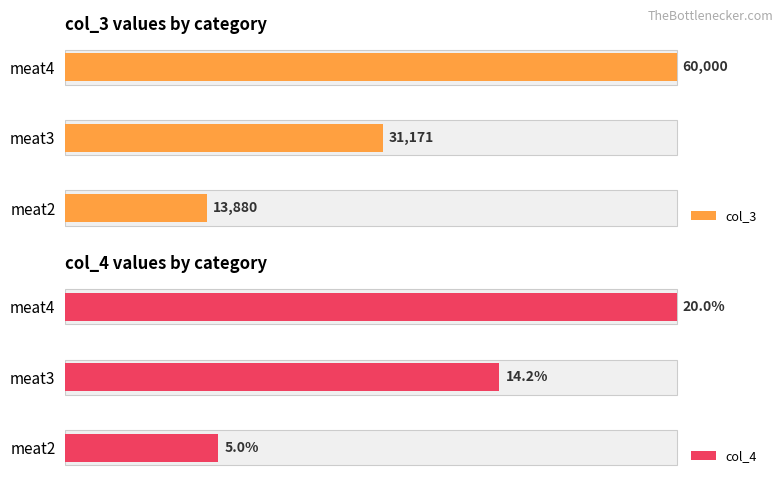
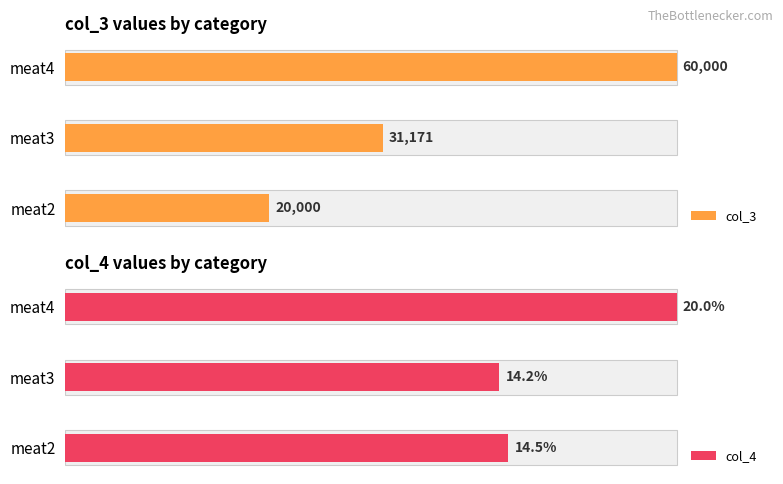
  {
    "col_3 values by category": {
      "col_3": {
        "meat4": "60,000",
-       "meat2": "13,880"
+       "meat2": "20,000"
      }
    },
    "col_4 values by category": {
      "col_4": {
        "meat4": "20.0%",
-       "meat2": "5.0%"
+       "meat2": "14.5%"
      }
    }
  }
